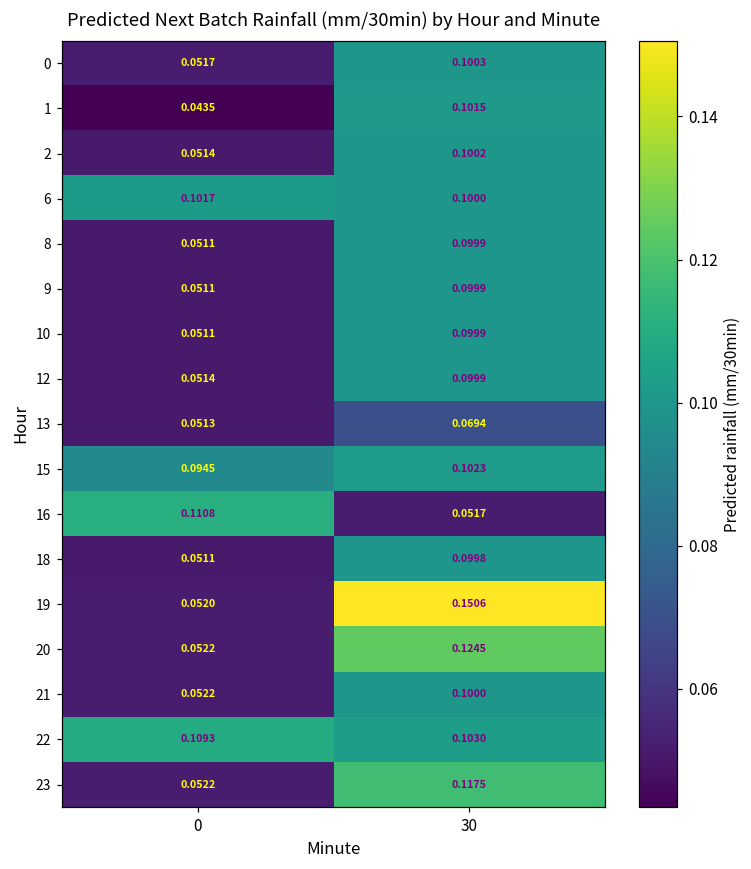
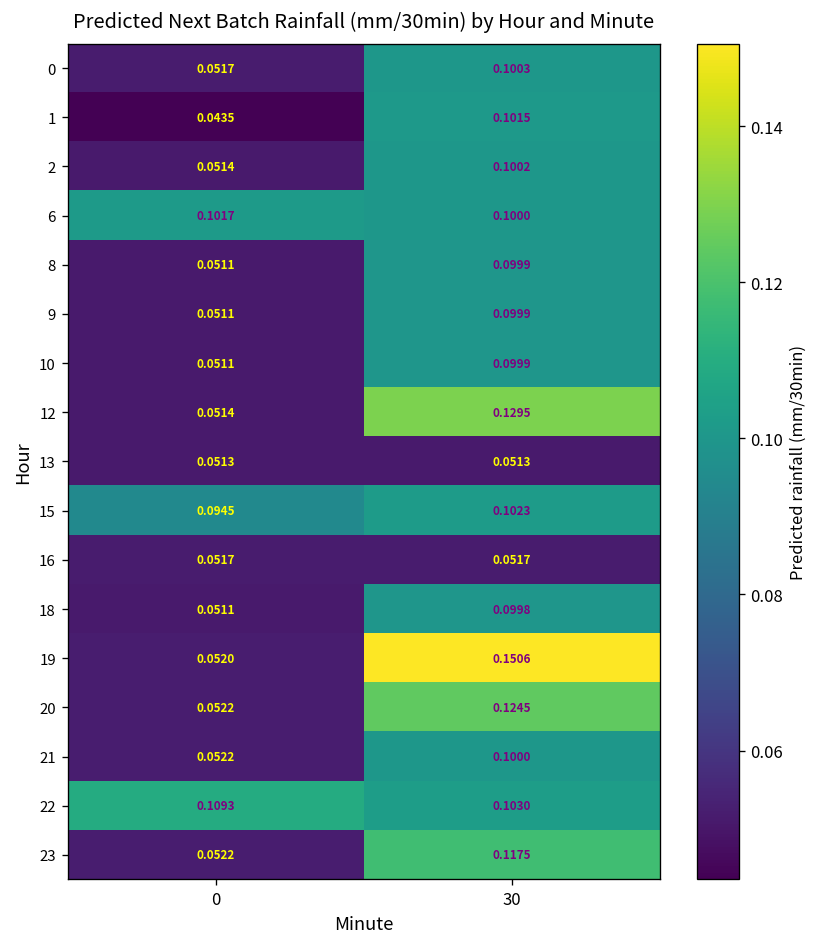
  {
    "0": {
      "0": 0.0517,
      "30": 0.1003
    },
    "1": {
      "0": 0.0435,
      "30": 0.1015
    },
    "2": {
      "0": 0.0514,
      "30": 0.1002
    },
    "6": {
      "0": 0.1017,
      "30": 0.1000
    },
    "8": {
      "0": 0.0511,
      "30": 0.0999
    },
    "9": {
      "0": 0.0511,
      "30": 0.0999
    },
    "10": {
      "0": 0.0511,
      "30": 0.0999
    },
    "12": {
      "0": 0.0514,
-     "30": 0.0999
+     "30": 0.1295
    },
    "13": {
      "0": 0.0513,
-     "30": 0.0694
+     "30": 0.0513
    },
    "15": {
      "0": 0.0945,
      "30": 0.1023
    },
    "16": {
-     "0": 0.1108,
+     "0": 0.0517,
      "30": 0.0517
    },
    "18": {
      "0": 0.0511,
      "30": 0.0998
    },
    "19": {
      "0": 0.0520,
      "30": 0.1506
    },
    "20": {
      "0": 0.0522,
      "30": 0.1245
    },
    "21": {
      "0": 0.0522,
      "30": 0.1000
    },
    "22": {
      "0": 0.1093,
      "30": 0.1030
    },
    "23": {
      "0": 0.0522,
      "30": 0.1175
    }
  }
